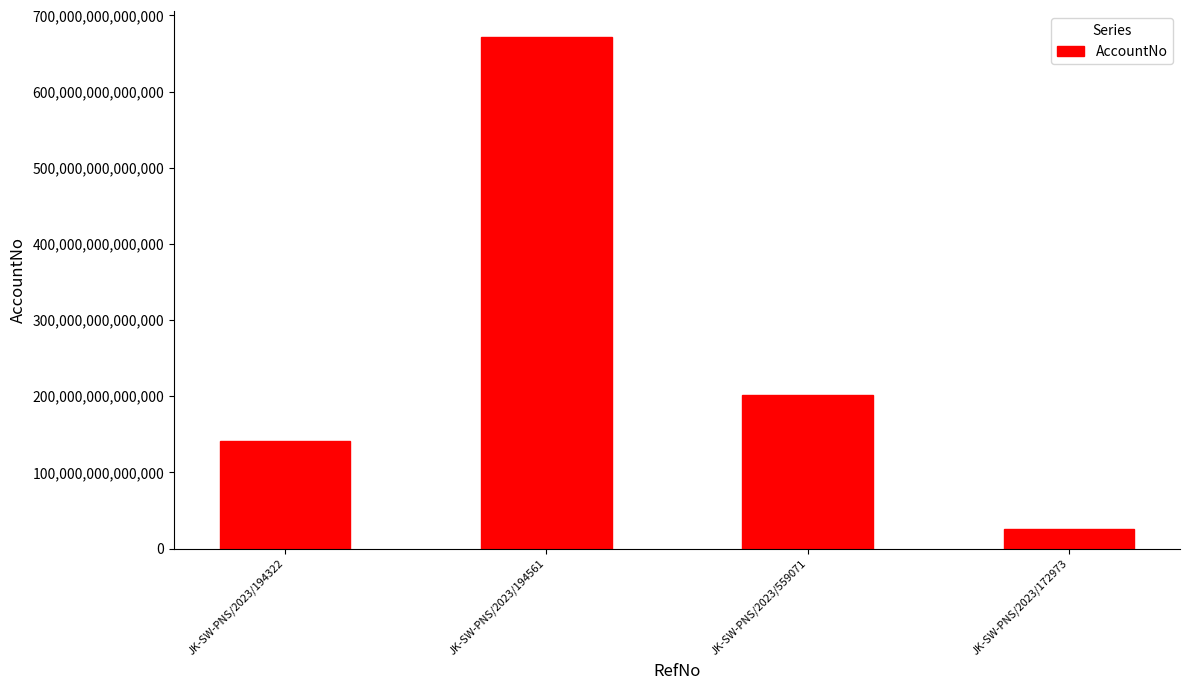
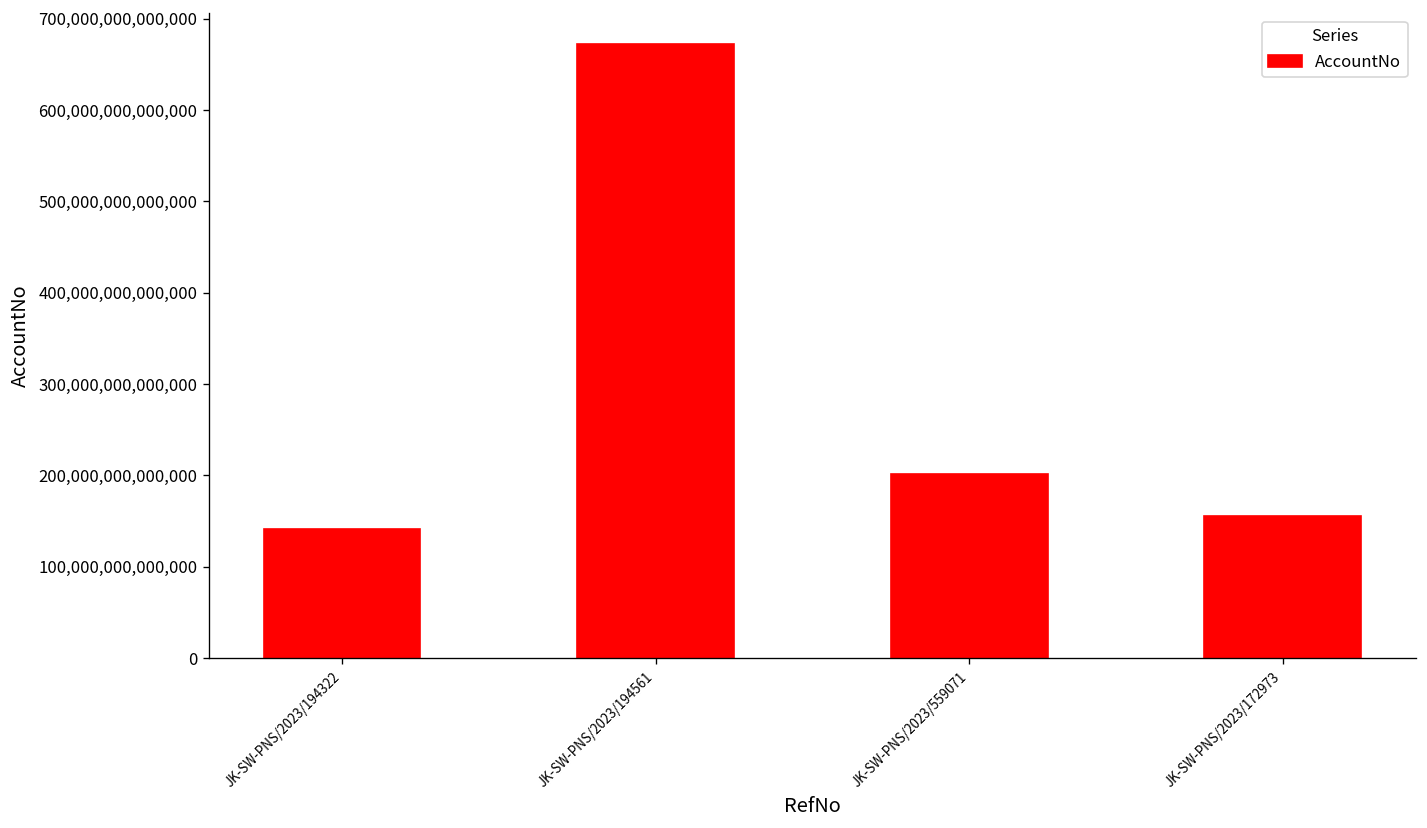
  {
    "JK-SW-PNS/2023/194322": "140,000,000,000,000",
    "JK-SW-PNS/2023/194561": "670,000,000,000,000",
    "JK-SW-PNS/2023/559071": "200,000,000,000,000",
-   "JK-SW-PNS/2023/172973": "30,000,000,000,000"
+   "JK-SW-PNS/2023/172973": "160,000,000,000,000"
  }
